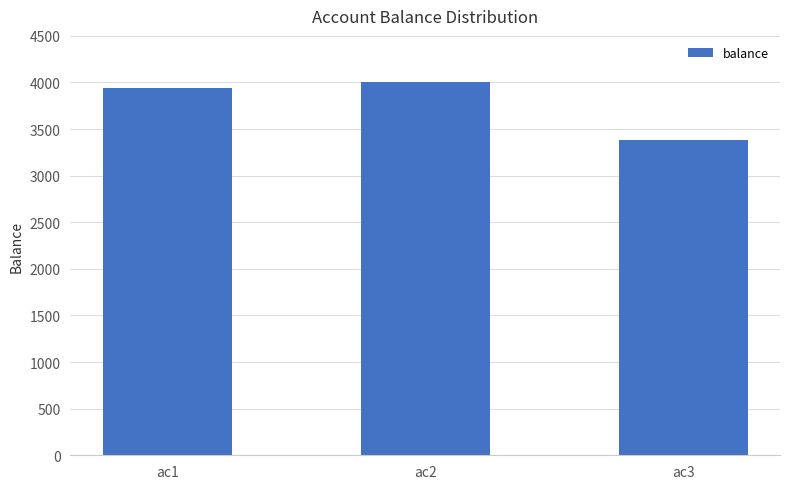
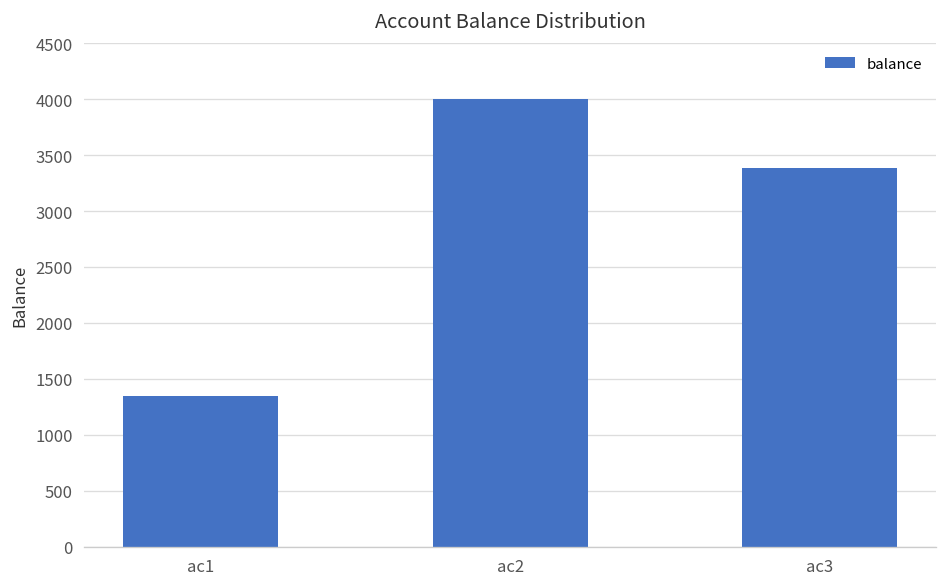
  {
-   "ac1": 3900,
+   "ac1": 1400,
    "ac2": 4000,
    "ac3": 3400
  }
